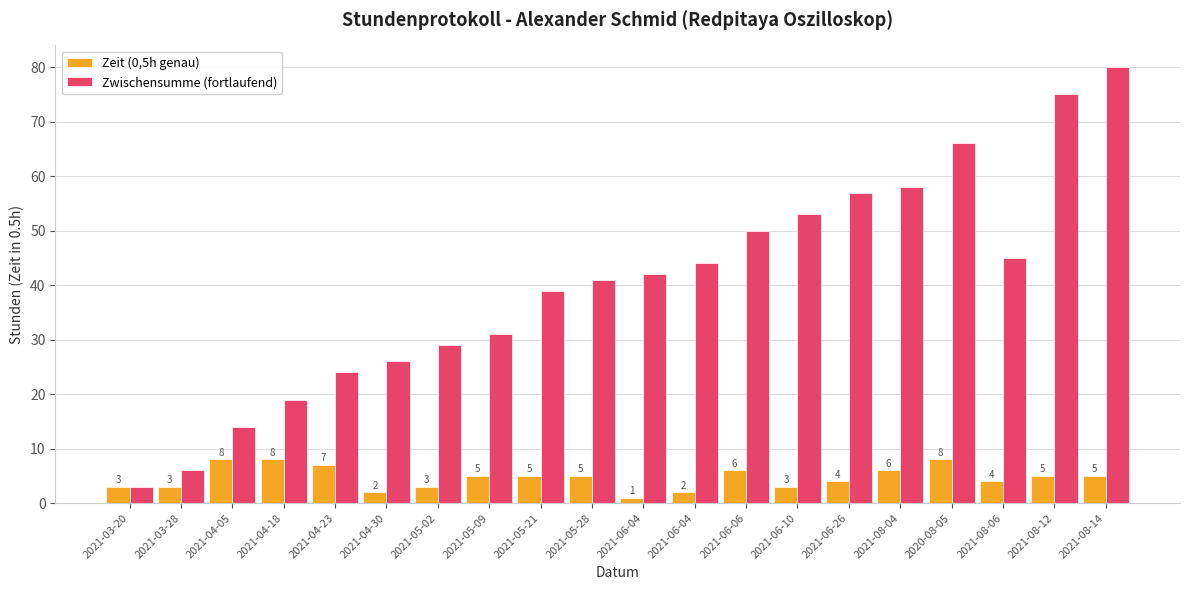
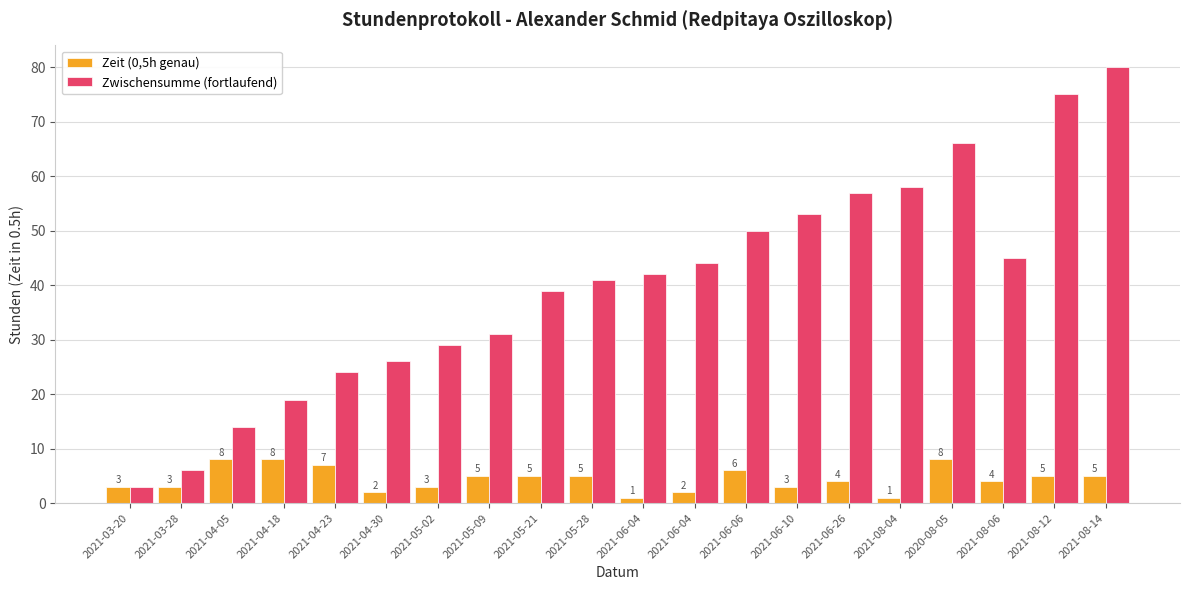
  {
    "Zeit (0,5h genau)": {
      "2021-03-20": 3,
      "2021-03-28": 3,
      "2021-04-05": 8,
      "2021-04-18": 8,
      "2021-04-23": 7,
      "2021-04-30": 2,
      "2021-05-02": 3,
      "2021-05-09": 5,
      "2021-05-21": 5,
      "2021-05-28": 5,
      "2021-06-06": 6,
      "2021-06-10": 3,
      "2021-06-26": 4,
-     "2021-08-04": 6,
+     "2021-08-04": 1,
      "2020-08-05": 8,
      "2021-08-06": 4,
      "2021-08-12": 5,
      "2021-08-14": 5
    },
    "Zwischensumme (fortlaufend)": {
      "2021-03-28": 6,
      "2021-04-05": 14,
      "2021-04-18": 19,
      "2021-04-23": 24,
      "2021-04-30": 26,
      "2021-05-02": 29,
      "2021-05-09": 31,
      "2021-05-21": 39,
      "2021-05-28": 41,
      "2021-06-06": 50,
      "2021-06-10": 53,
      "2021-06-26": 57,
      "2021-08-04": 58,
      "2020-08-05": 66,
      "2021-08-06": 45,
      "2021-08-12": 75,
      "2021-08-14": 80
    }
  }
